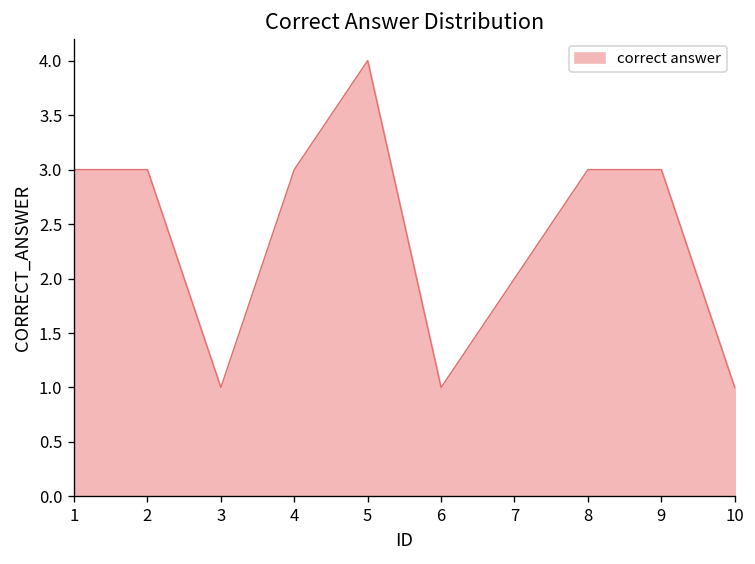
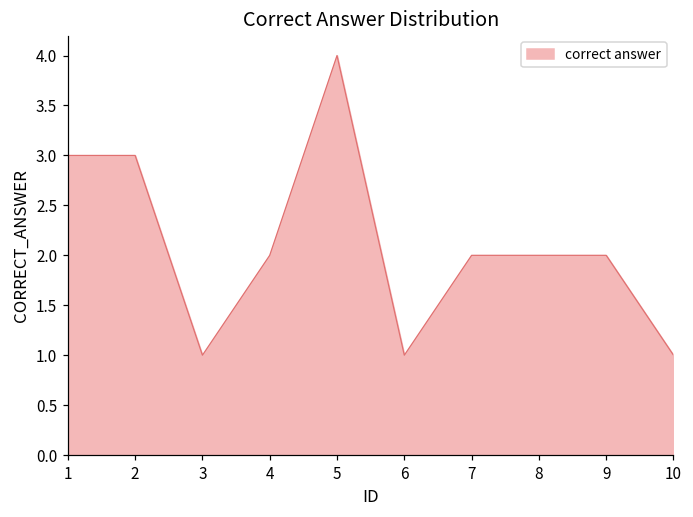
  {
    "1": 3,
    "2": 3,
    "3": 1,
-   "4": 3,
+   "4": 2,
    "5": 4,
    "6": 1,
    "7": 2,
-   "8": 3,
-   "9": 3,
+   "8": 2,
+   "9": 2,
    "10": 1
  }
